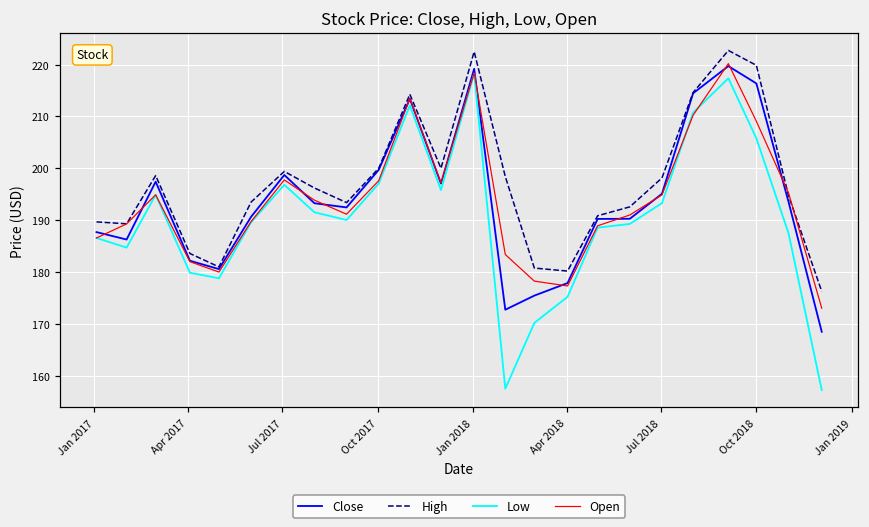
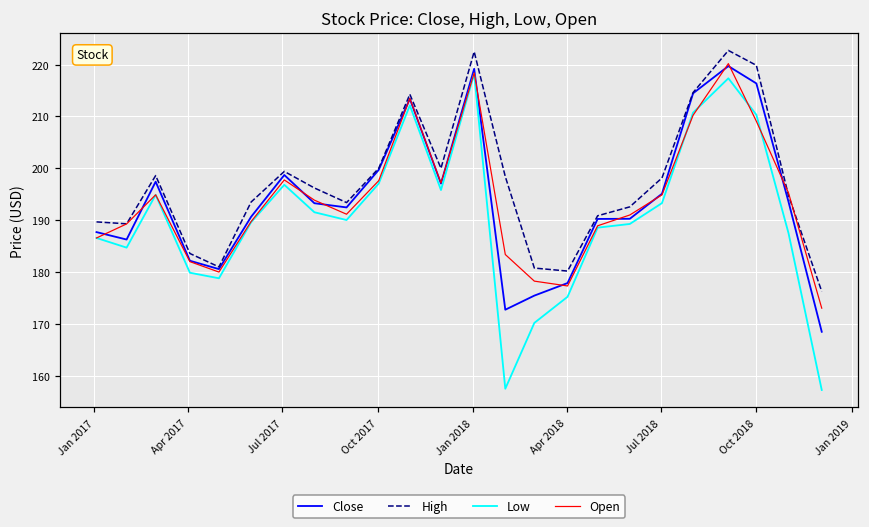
  {
    "Close": {
      "Oct 2018": 216
    },
    "High": {
      "Oct 2018": 220
    },
    "Low": {
-     "Oct 2018": 206
+     "Oct 2018": 210
    },
    "Open": {
      "Oct 2018": 209
    }
  }
